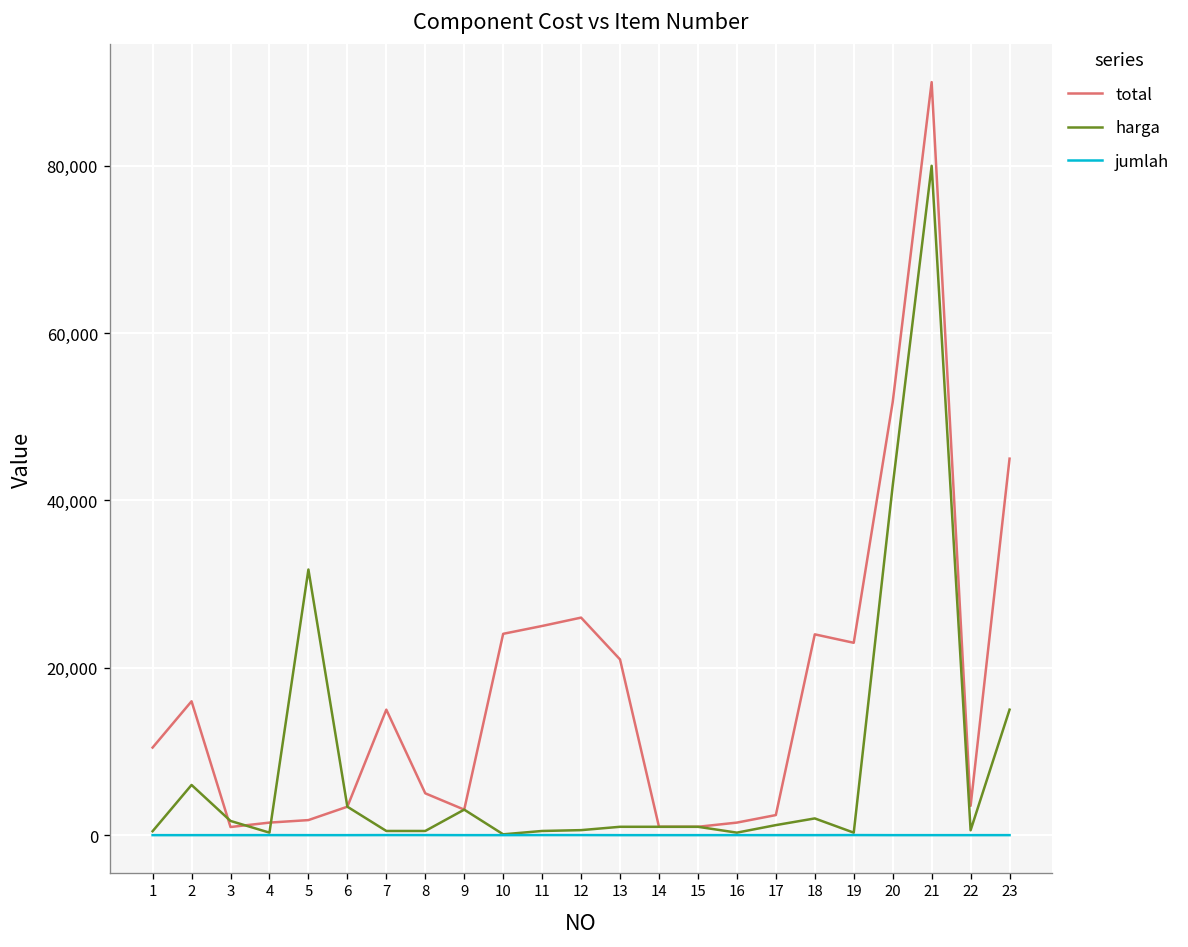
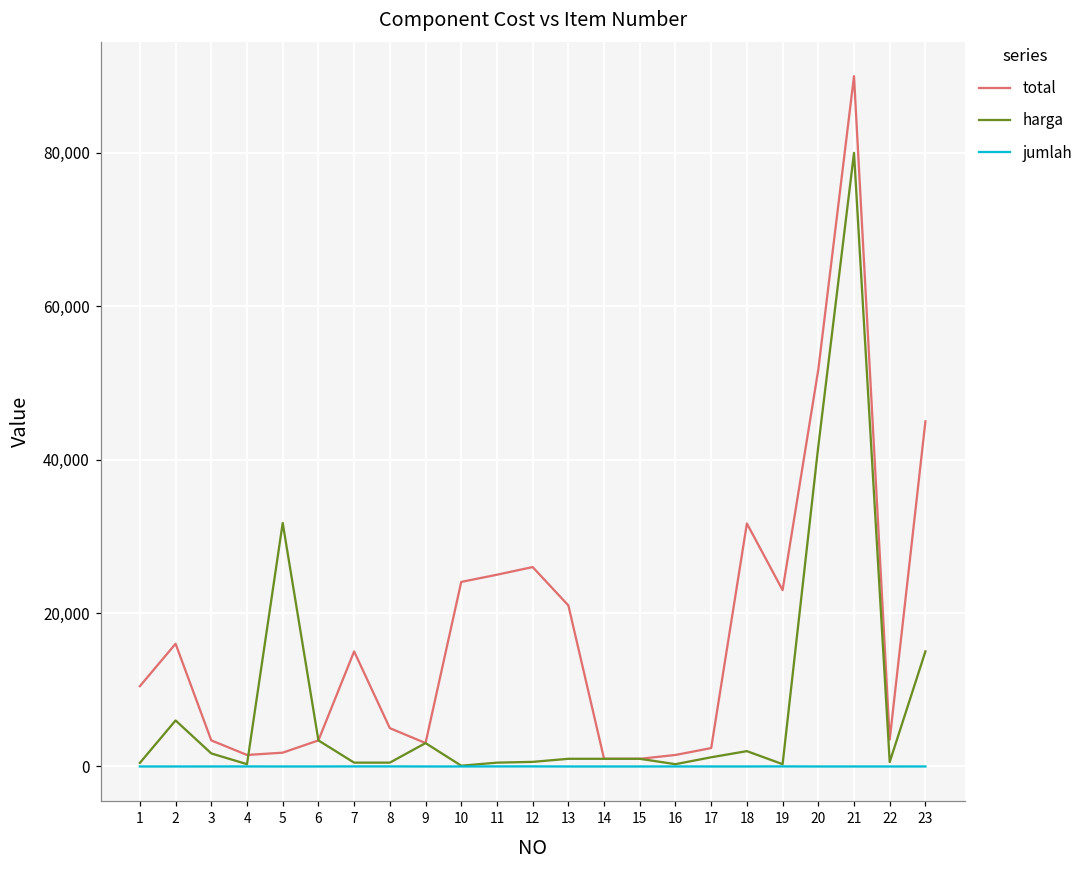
  {
    "total": {
      "1": "10,000",
      "2": "16,000",
-     "3": "1,000",
+     "3": "3,000",
      "4": "2,000",
      "5": "2,000",
      "7": "15,000",
      "8": "5,000",
      "10": "24,000",
      "11": "25,000",
      "12": "26,000",
      "13": "21,000",
      "16": "2,000",
      "17": "2,000",
-     "18": "24,000",
+     "18": "32,000",
      "19": "23,000",
      "20": "52,000",
      "21": "90,000",
      "22": "4,000",
      "23": "45,000"
    },
    "harga": {
      "1": "0",
      "2": "6,000",
      "3": "2,000",
      "5": "32,000",
      "7": "1,000",
      "8": "1,000",
      "11": "1,000",
      "12": "1,000",
      "13": "1,000",
      "17": "1,000",
      "18": "2,000",
      "20": "42,000",
      "21": "80,000",
      "22": "1,000",
      "23": "15,000"
    },
    "jumlah": {
      "1": "0",
      "2": "0",
      "3": "0",
      "5": "0",
      "6": "0",
      "7": "0",
      "8": "0",
      "9": "0",
      "11": "0",
      "12": "0",
      "13": "0",
      "14": "0",
      "15": "0",
      "17": "0",
      "18": "0",
      "20": "0",
      "21": "0",
      "22": "0",
      "23": "0"
    }
  }
